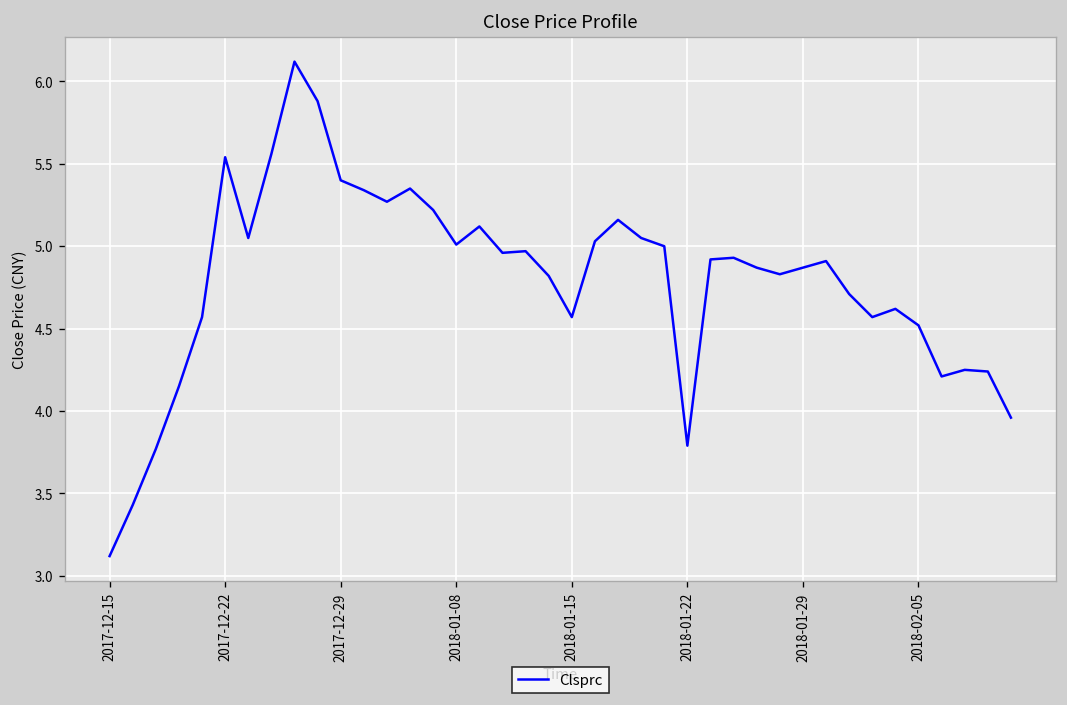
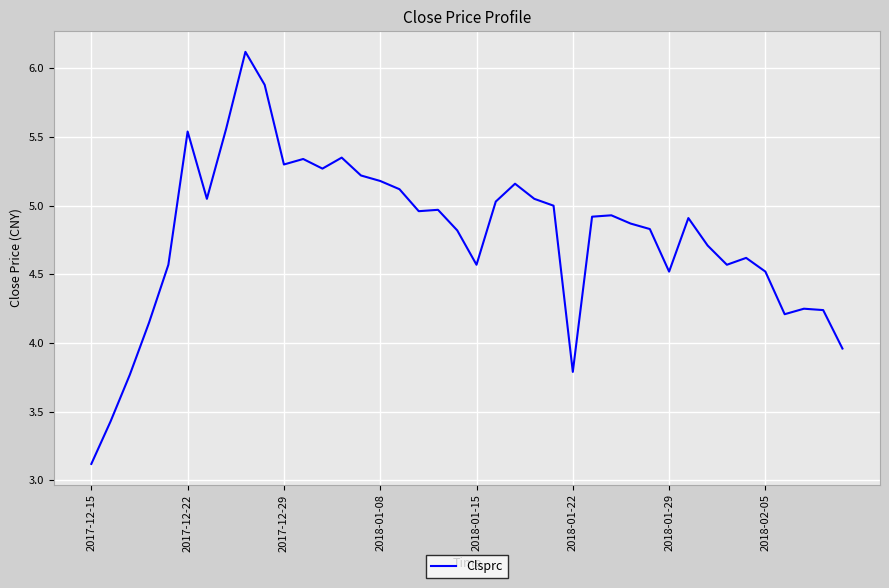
  {
    "2017-12-15": 3.12,
    "2017-12-22": 5.54,
-   "2017-12-29": 5.4,
-   "2018-01-08": 5.01,
+   "2017-12-29": 5.3,
+   "2018-01-08": 5.18,
    "2018-01-15": 4.57,
    "2018-01-22": 3.79,
-   "2018-01-29": 4.87,
+   "2018-01-29": 4.52,
    "2018-02-05": 4.52
  }
